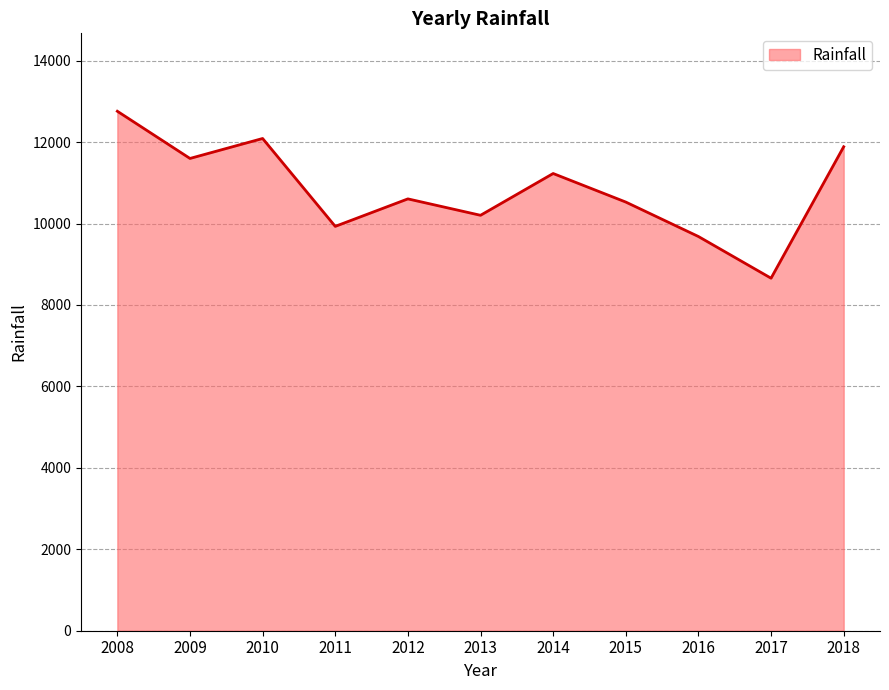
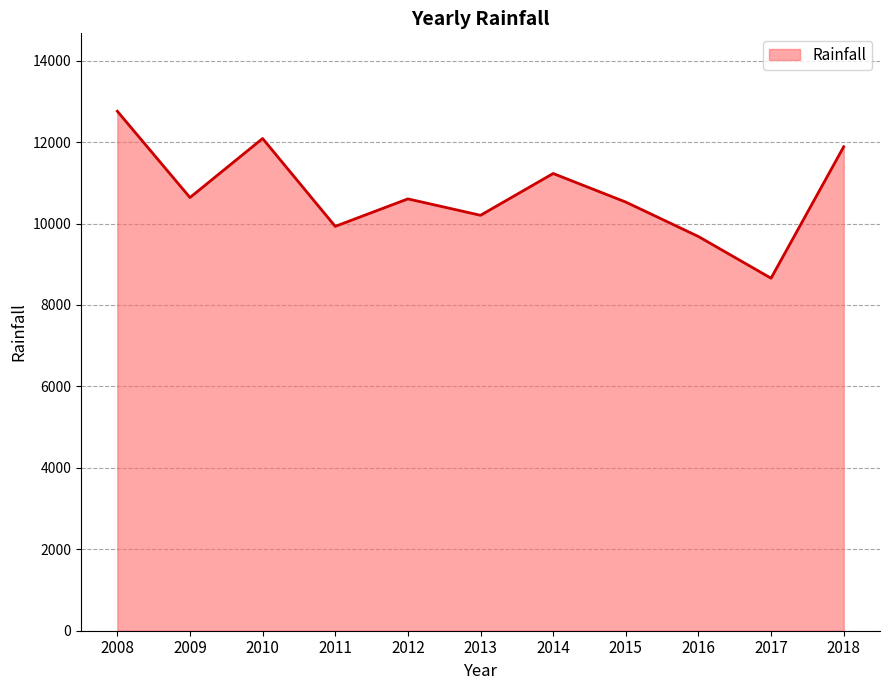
  {
    "2008": 12800,
-   "2009": 11600,
+   "2009": 10600,
    "2010": 12100,
    "2011": 9900,
    "2012": 10600,
    "2013": 10200,
    "2014": 11200,
    "2015": 10500,
    "2016": 9700,
    "2017": 8700,
    "2018": 11900
  }
